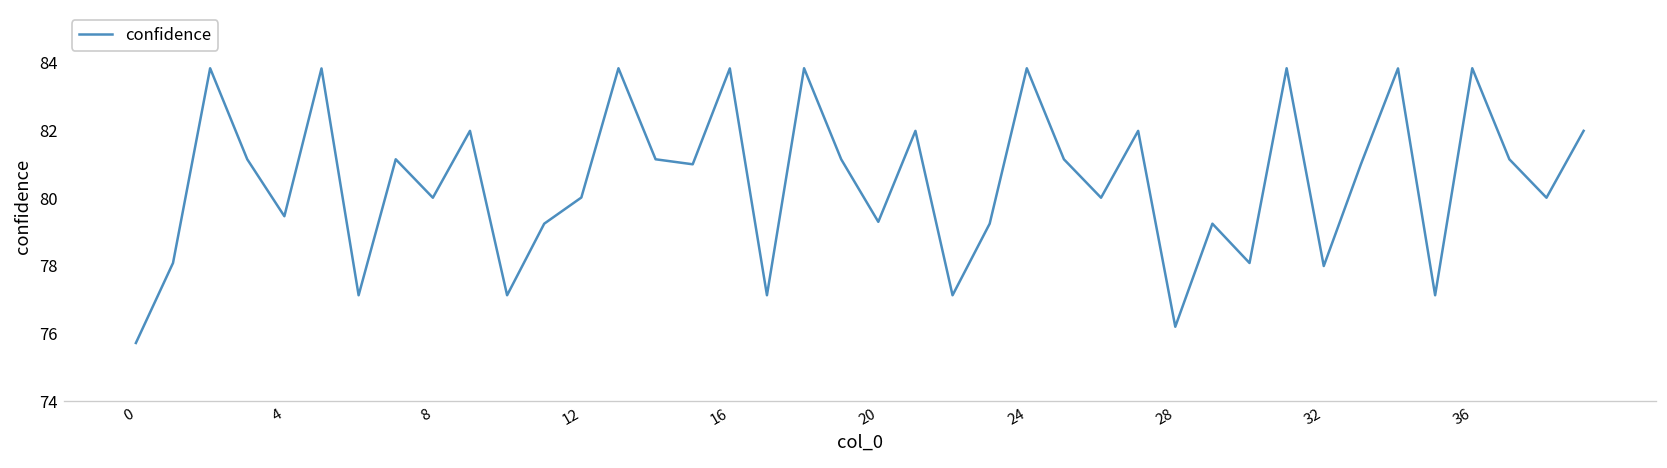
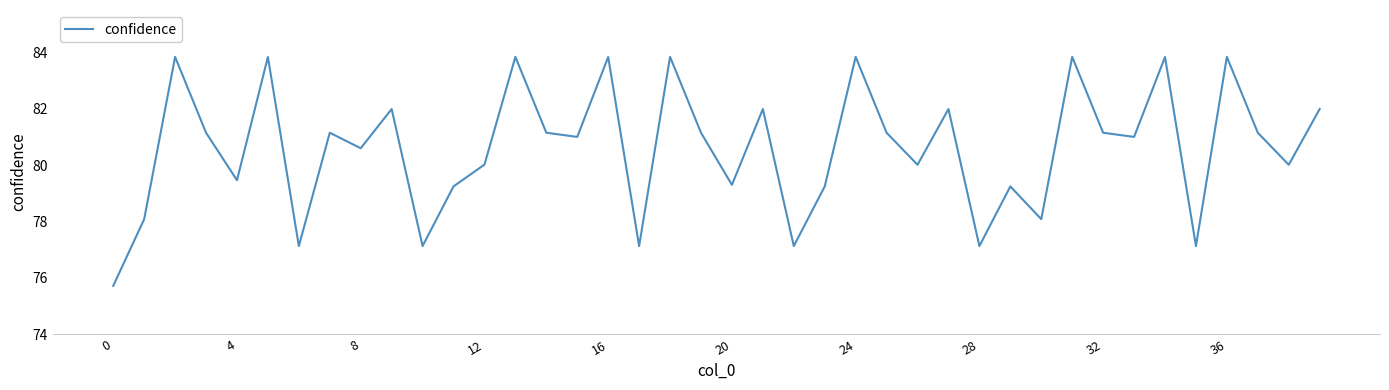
  {
    "0": 75.7,
    "4": 79.5,
-   "8": 80.0,
+   "8": 80.6,
    "12": 80.0,
    "16": 83.8,
    "20": 79.3,
    "24": 83.8,
-   "28": 76.2,
-   "32": 78.0,
+   "28": 77.1,
+   "32": 81.1,
    "36": 83.8
  }
